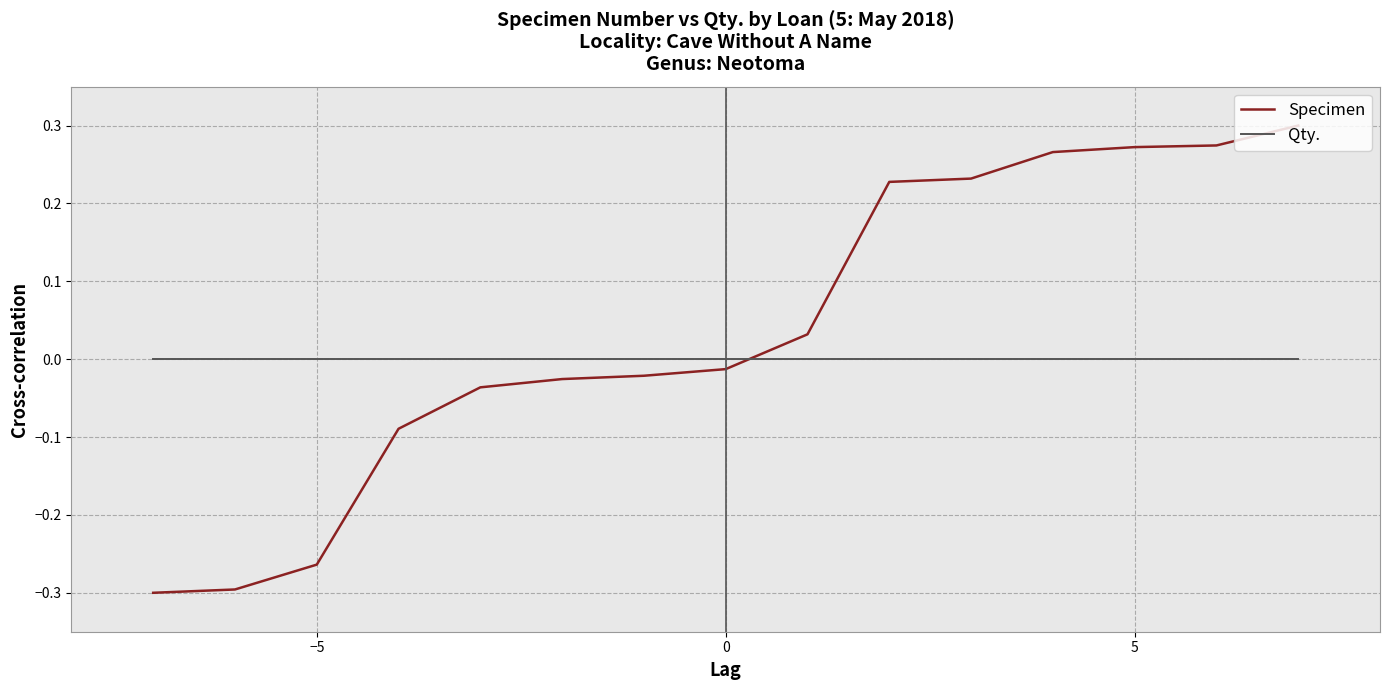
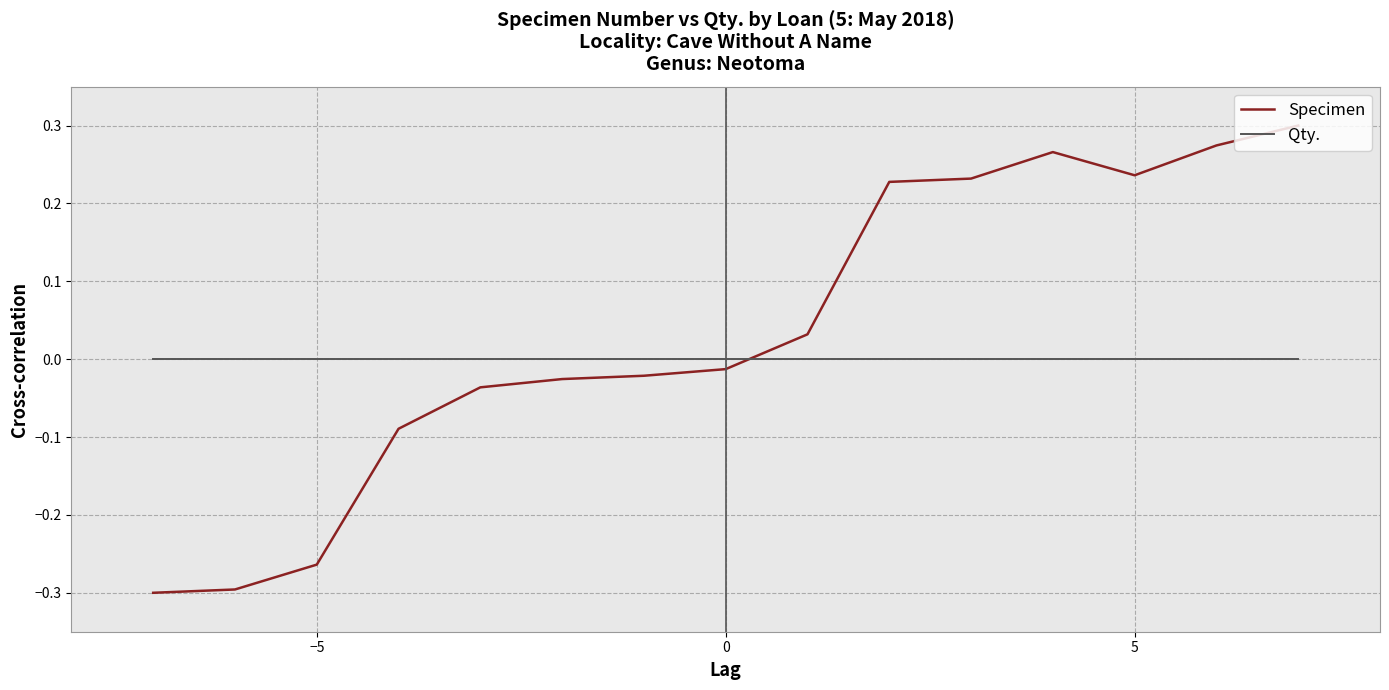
  {
    "Specimen": {
      "−5": -0.26,
      "0": -0.01,
-     "5": 0.27
+     "5": 0.24
    },
    "Qty.": {
      "−5": 0.00,
      "0": 0.00,
      "5": 0.00
    }
  }
